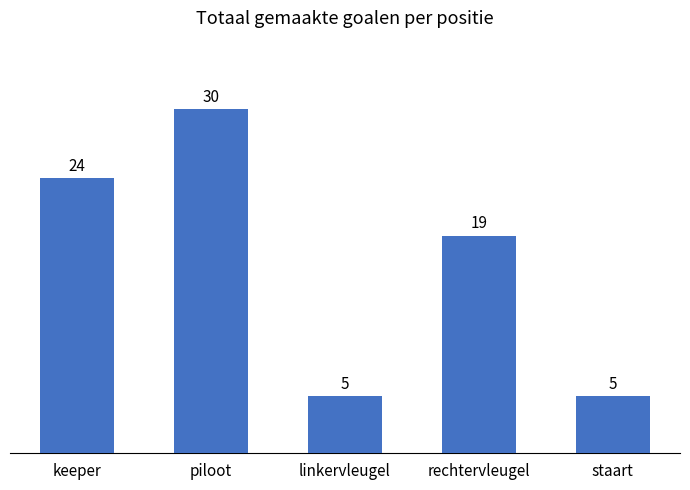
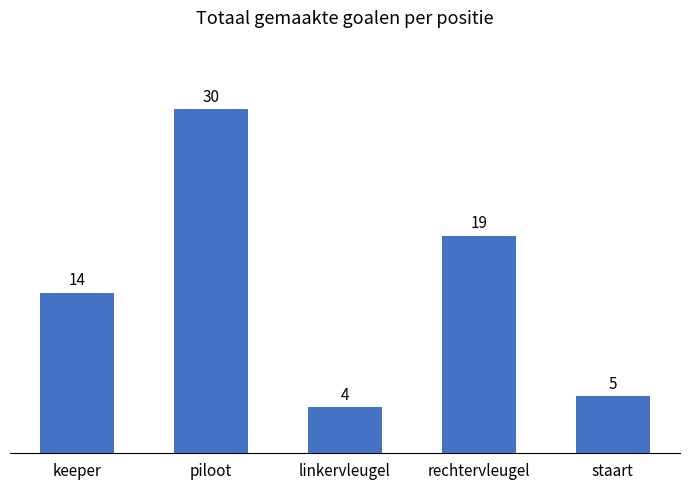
  {
-   "keeper": 24,
+   "keeper": 14,
    "piloot": 30,
-   "linkervleugel": 5,
+   "linkervleugel": 4,
    "rechtervleugel": 19,
    "staart": 5
  }
